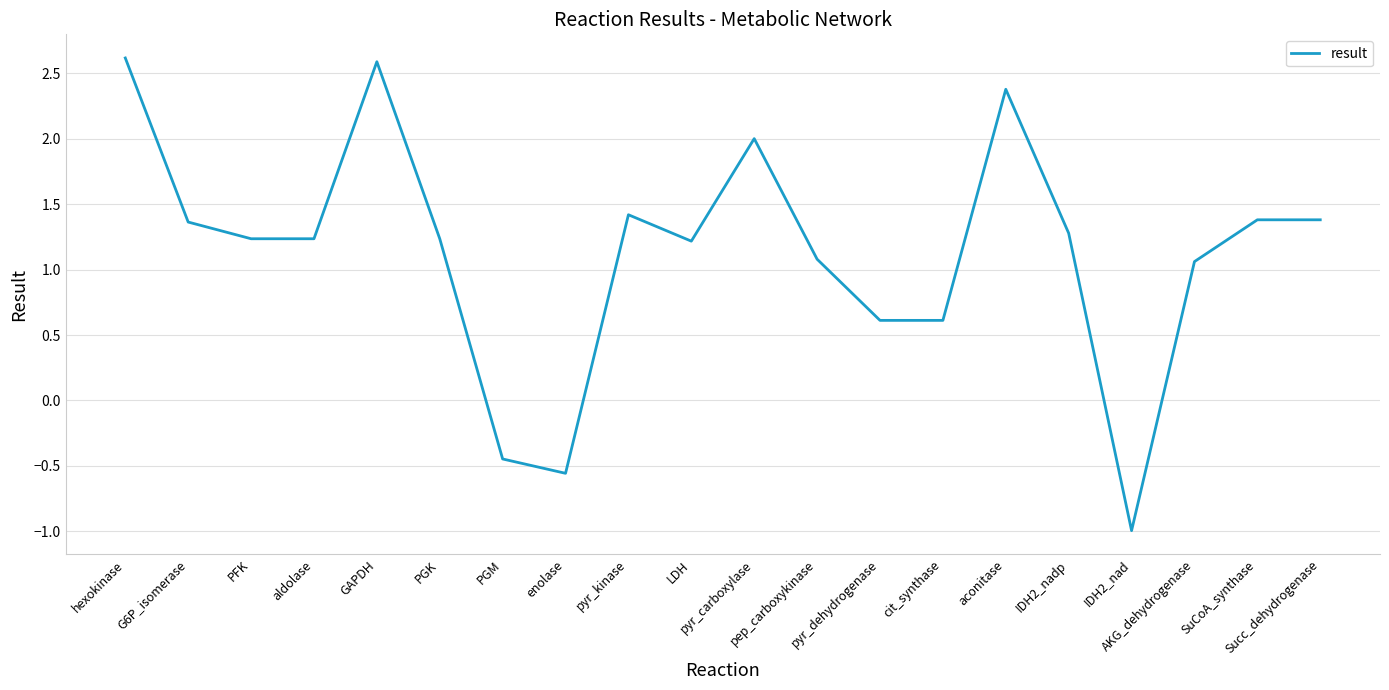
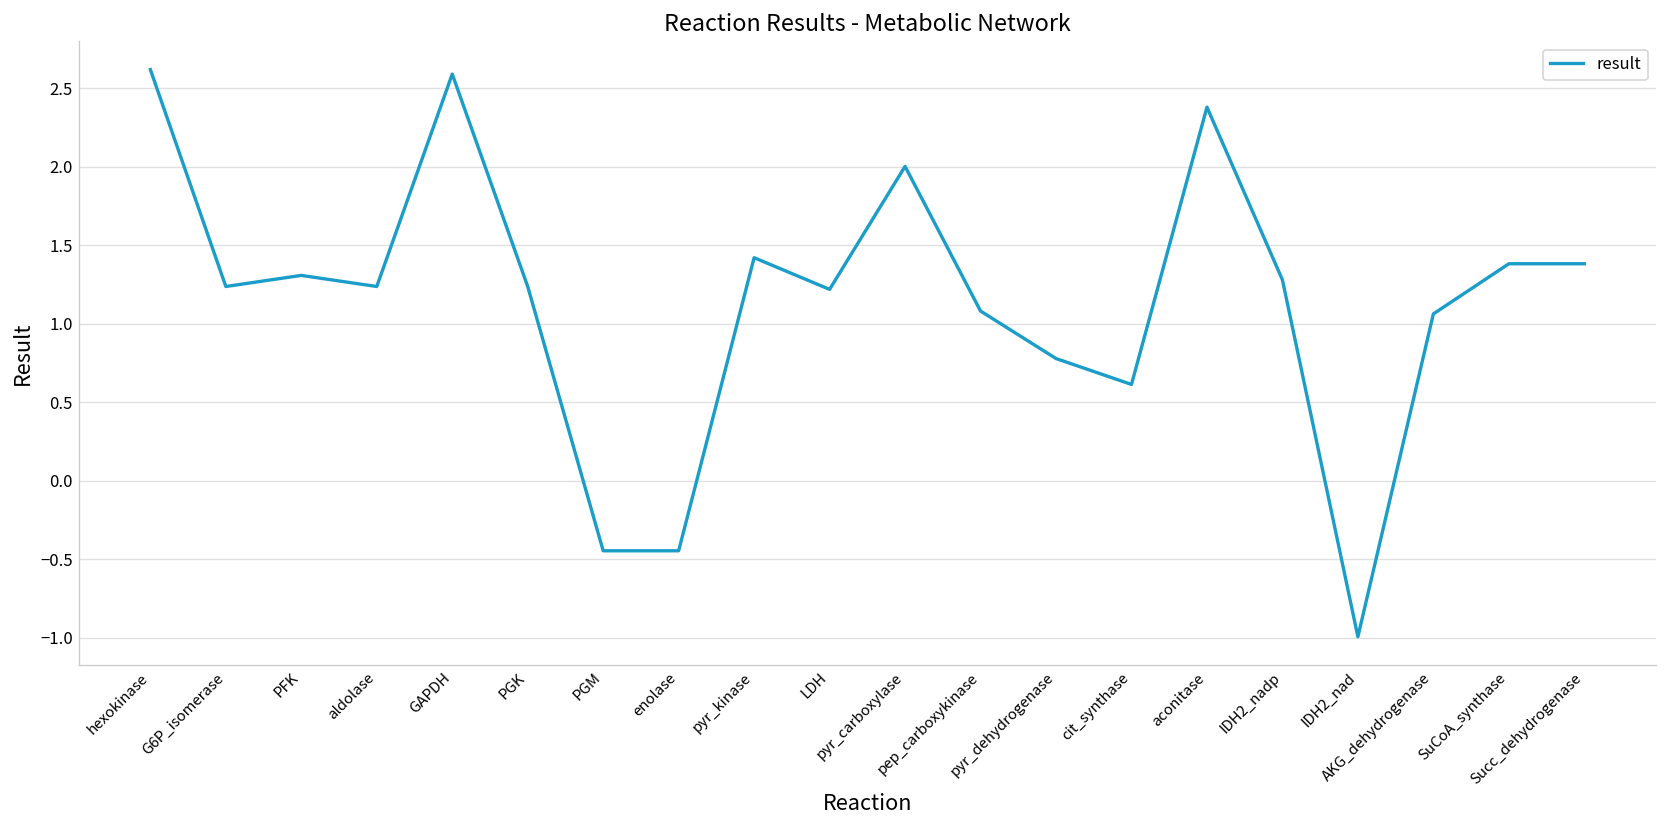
  {
    "hexokinase": 2.62,
-   "G6P_isomerase": 1.36,
-   "PFK": 1.24,
+   "G6P_isomerase": 1.24,
+   "PFK": 1.31,
    "aldolase": 1.24,
    "GAPDH": 2.59,
    "PGK": 1.24,
    "PGM": -0.45,
-   "enolase": -0.56,
+   "enolase": -0.45,
    "pyr_kinase": 1.42,
    "LDH": 1.22,
    "pyr_carboxylase": 2.00,
    "pep_carboxykinase": 1.08,
-   "pyr_dehydrogenase": 0.61,
+   "pyr_dehydrogenase": 0.78,
    "cit_synthase": 0.61,
    "aconitase": 2.38,
    "IDH2_nadp": 1.28,
    "IDH2_nad": -0.99,
    "AKG_dehydrogenase": 1.06,
    "SuCoA_synthase": 1.38,
    "Succ_dehydrogenase": 1.38
  }
